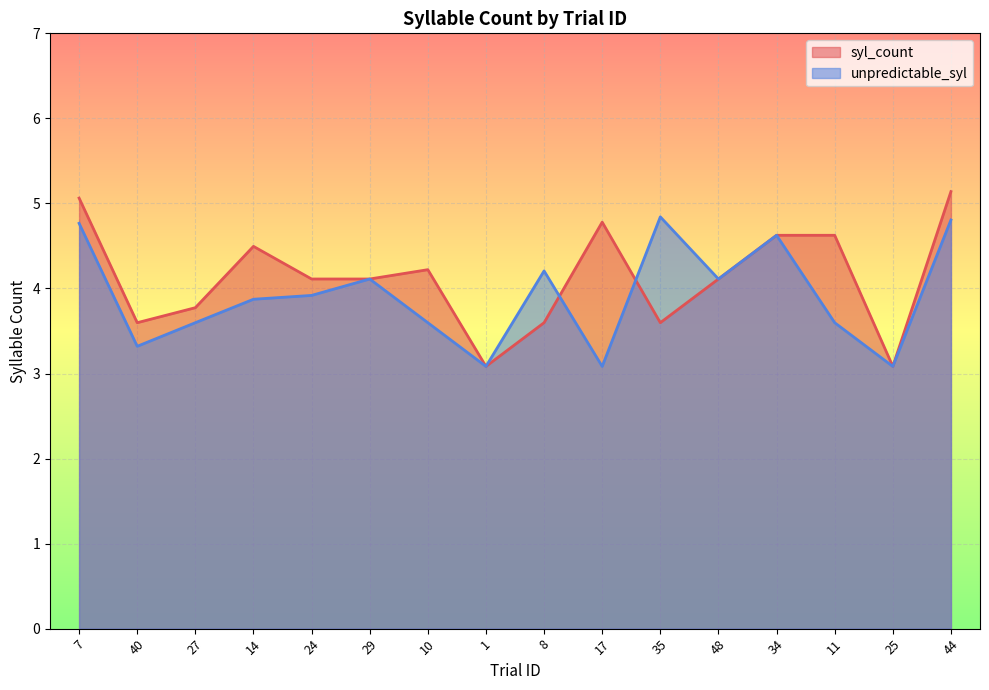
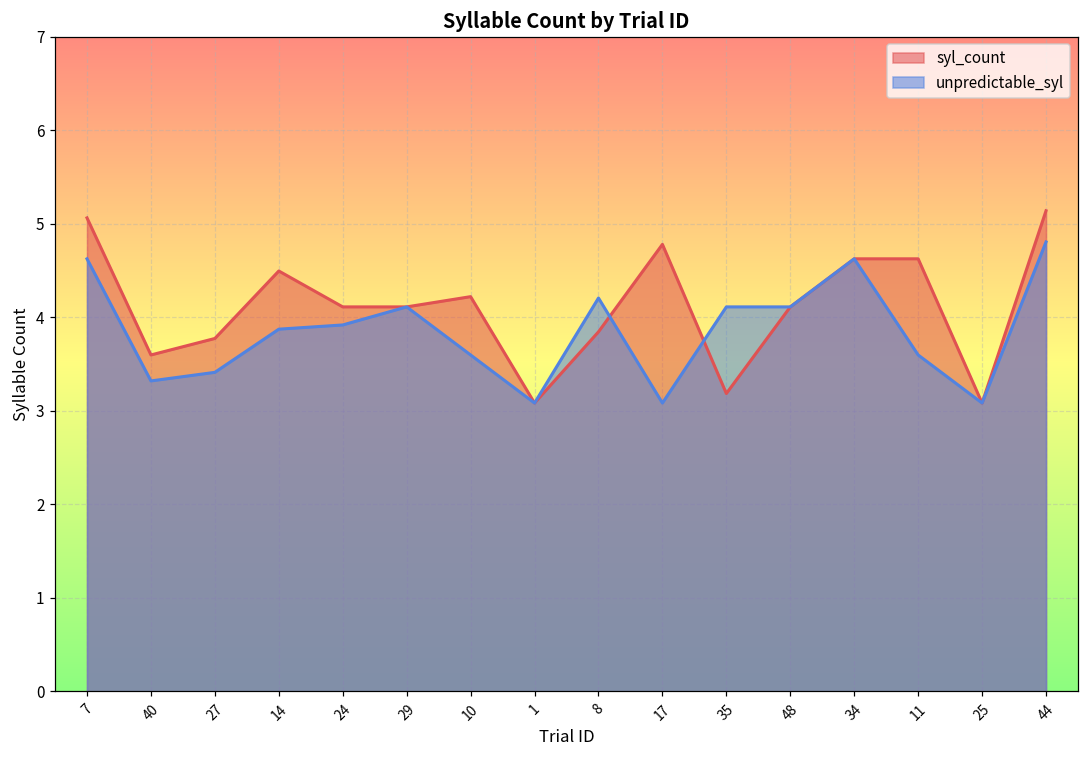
  {
    "syl_count": {
      "7": 5.1,
      "40": 3.6,
      "27": 3.8,
      "14": 4.5,
      "24": 4.1,
      "10": 4.2,
-     "8": 3.6,
+     "8": 3.8,
      "17": 4.8,
-     "35": 3.6,
+     "35": 3.2,
      "11": 4.6,
      "44": 5.1
    },
    "unpredictable_syl": {
-     "7": 4.8,
+     "7": 4.6,
      "40": 3.3,
-     "27": 3.6,
+     "27": 3.4,
      "14": 3.9,
      "24": 3.9,
      "10": 3.6,
      "8": 4.2,
      "17": 3.1,
-     "35": 4.8,
+     "35": 4.1,
      "11": 3.6,
      "44": 4.8
    }
  }
